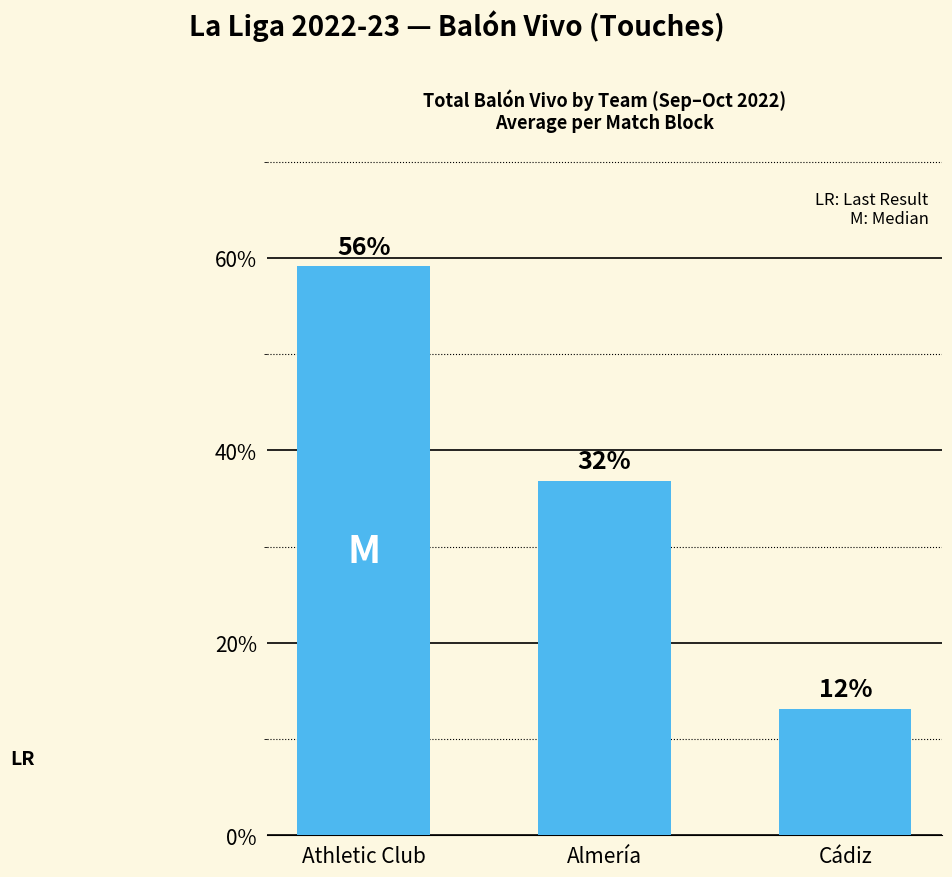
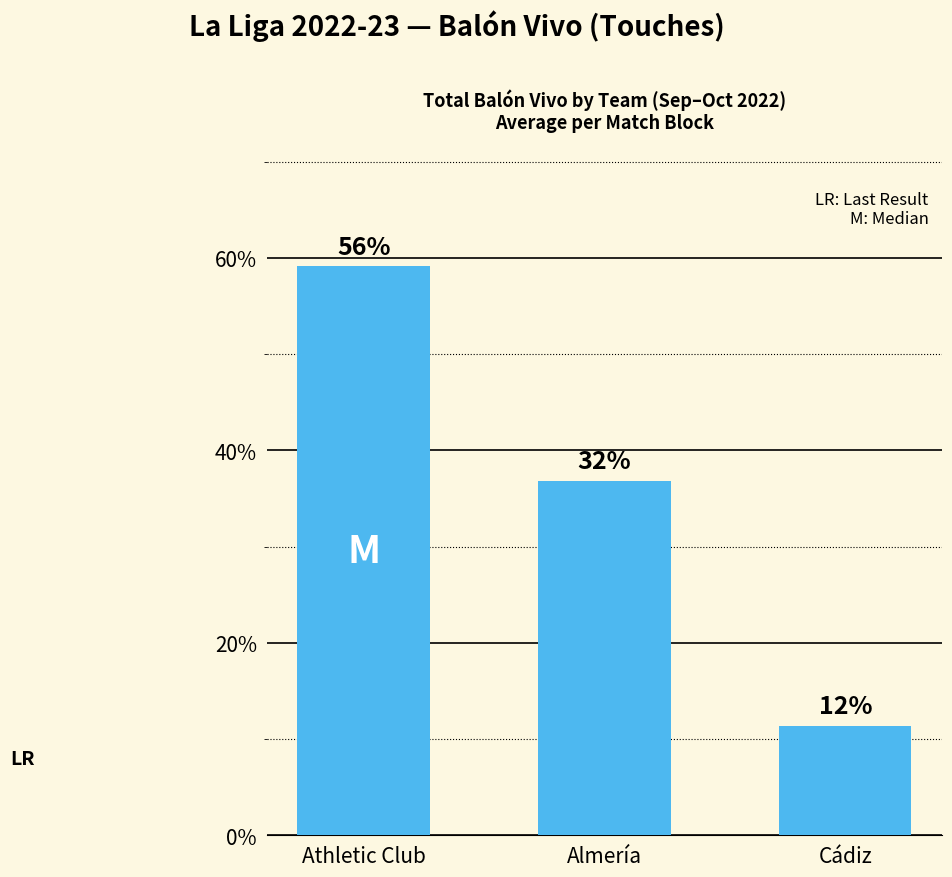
  {
-   "Cádiz": "13%"
+   "Cádiz": "11%"
  }
